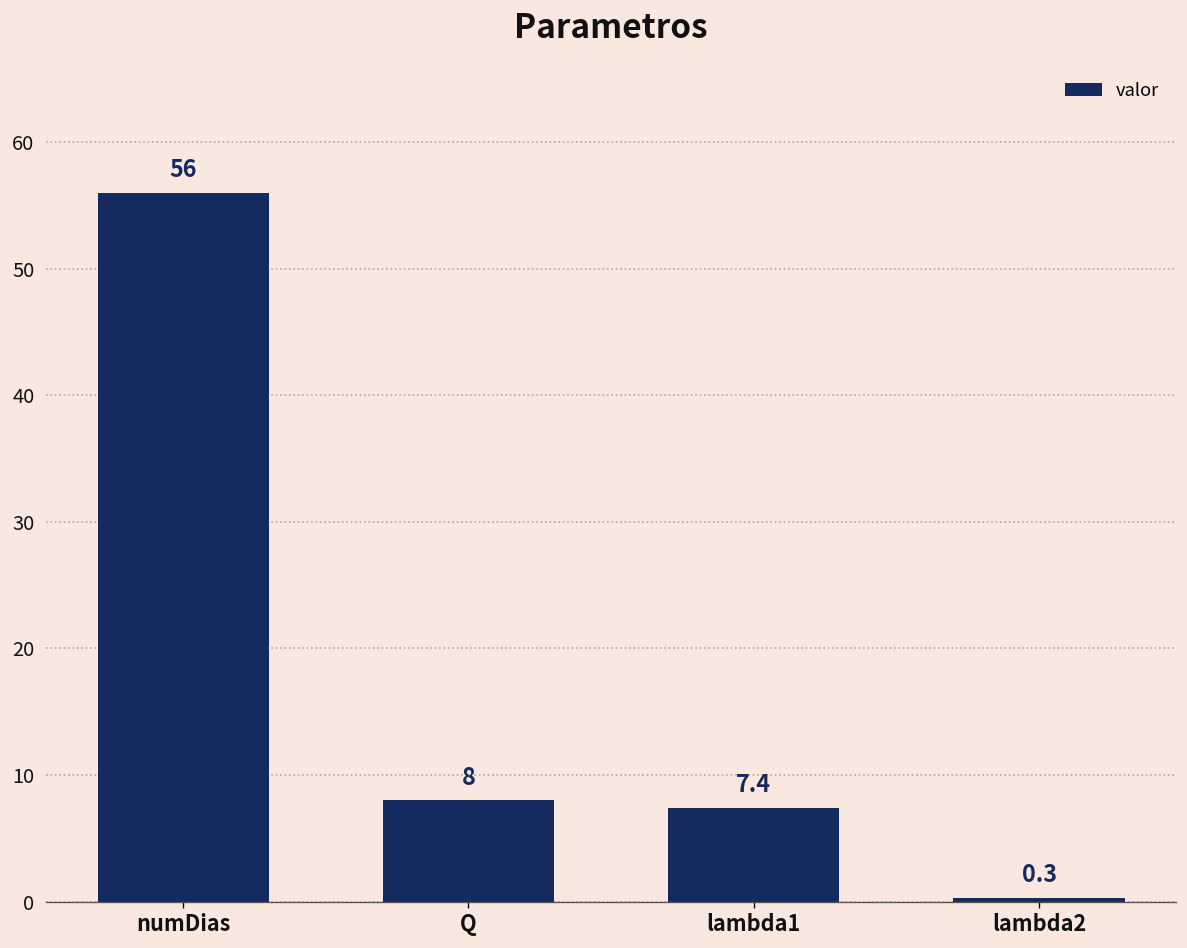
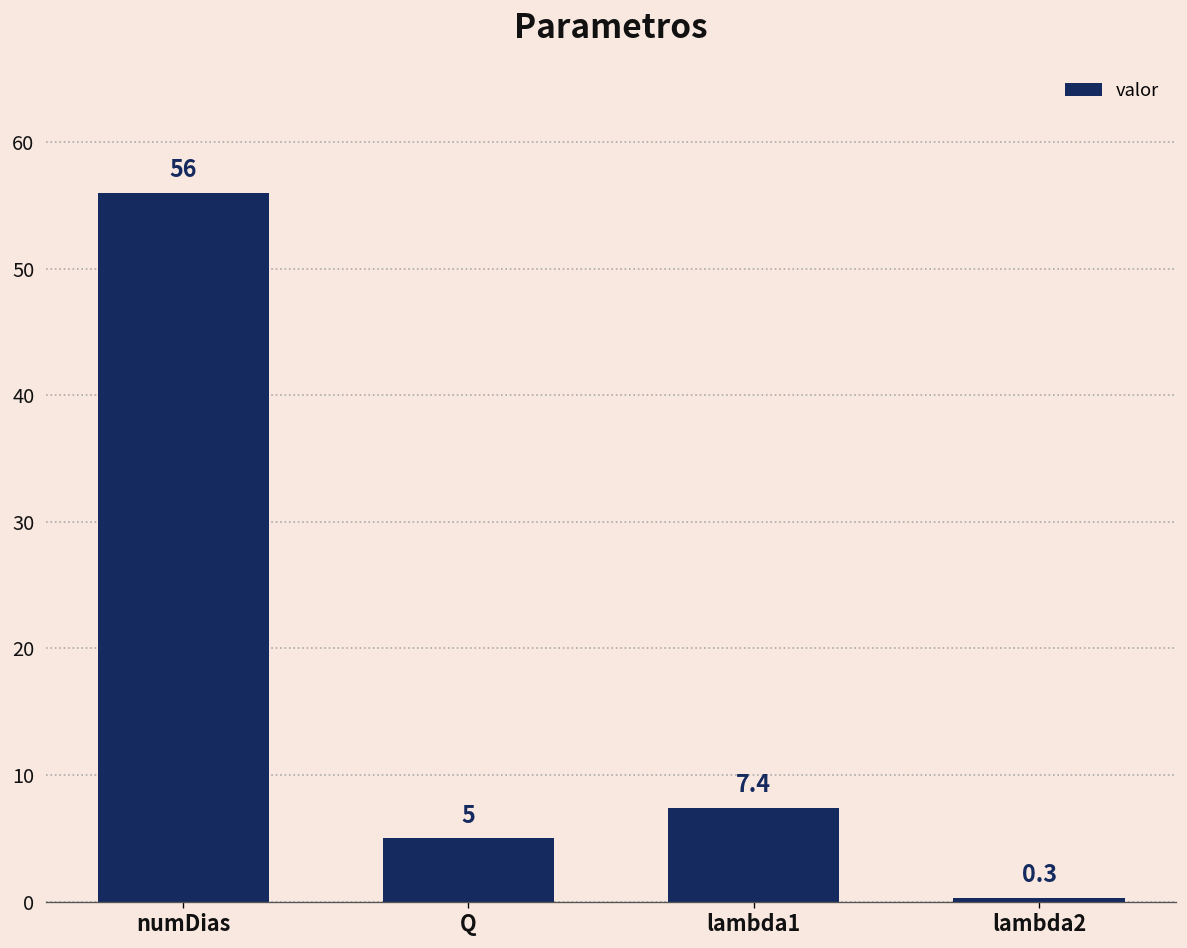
  {
    "numDias": 56,
-   "Q": 8,
+   "Q": 5,
    "lambda1": 7.4,
    "lambda2": 0.3
  }
